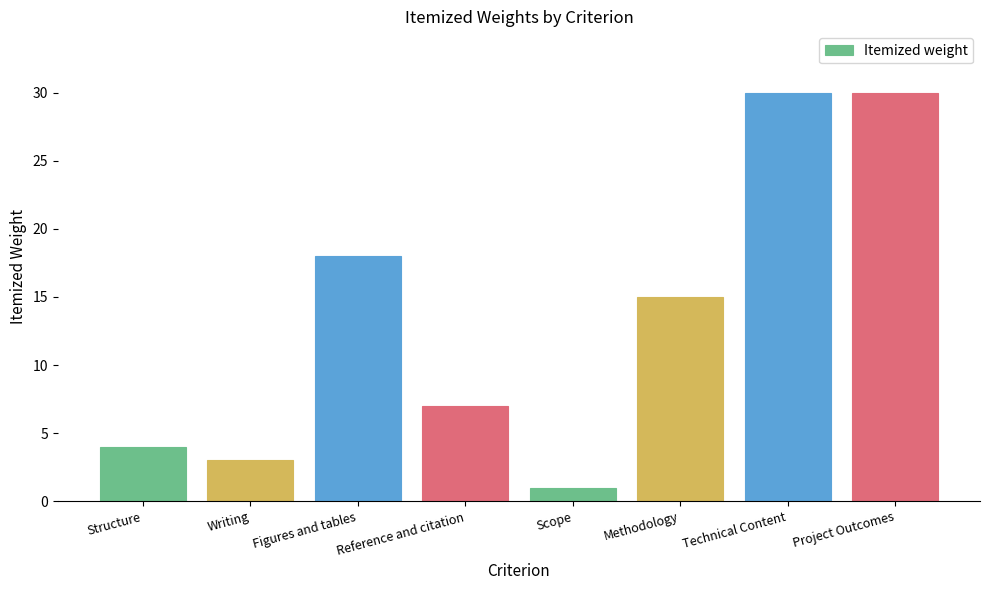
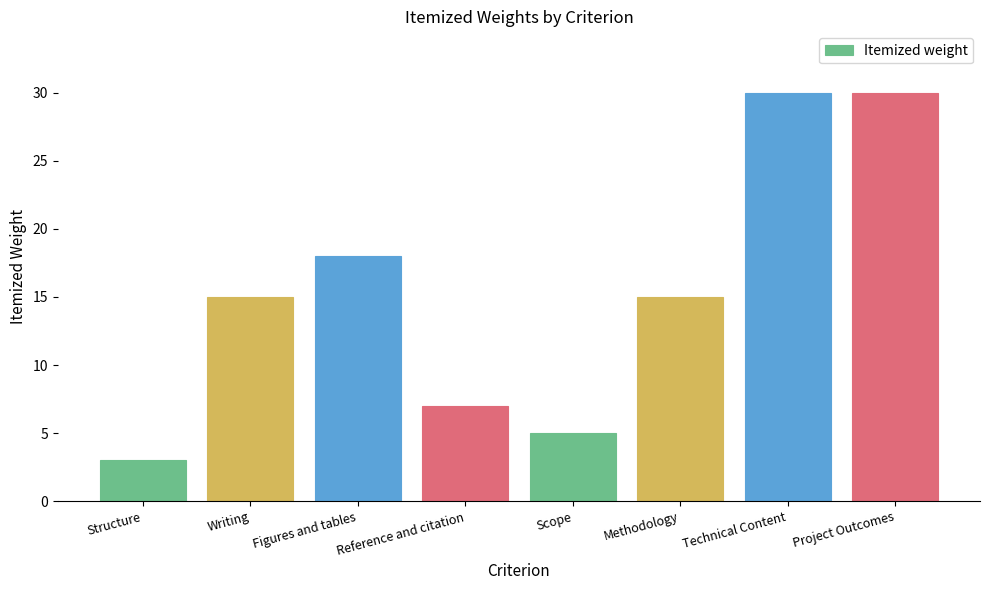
  {
-   "Structure": 4,
-   "Writing": 3,
+   "Structure": 3,
+   "Writing": 15,
    "Figures and tables": 18,
    "Reference and citation": 7,
-   "Scope": 1,
+   "Scope": 5,
    "Methodology": 15,
    "Technical Content": 30,
    "Project Outcomes": 30
  }
